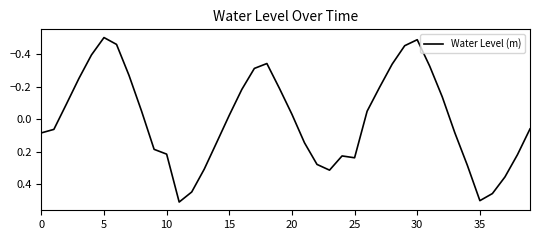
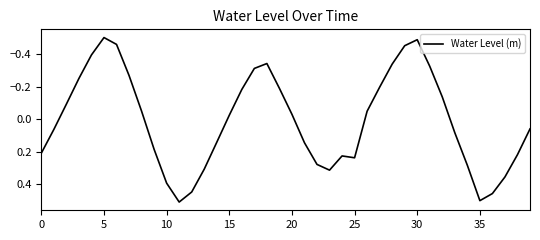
  {
-   "0": 0.08,
+   "0": 0.21,
    "5": -0.50,
-   "10": 0.21,
+   "10": 0.39,
    "15": -0.03,
    "20": -0.03,
    "25": 0.24,
    "30": -0.49,
    "35": 0.50
  }
